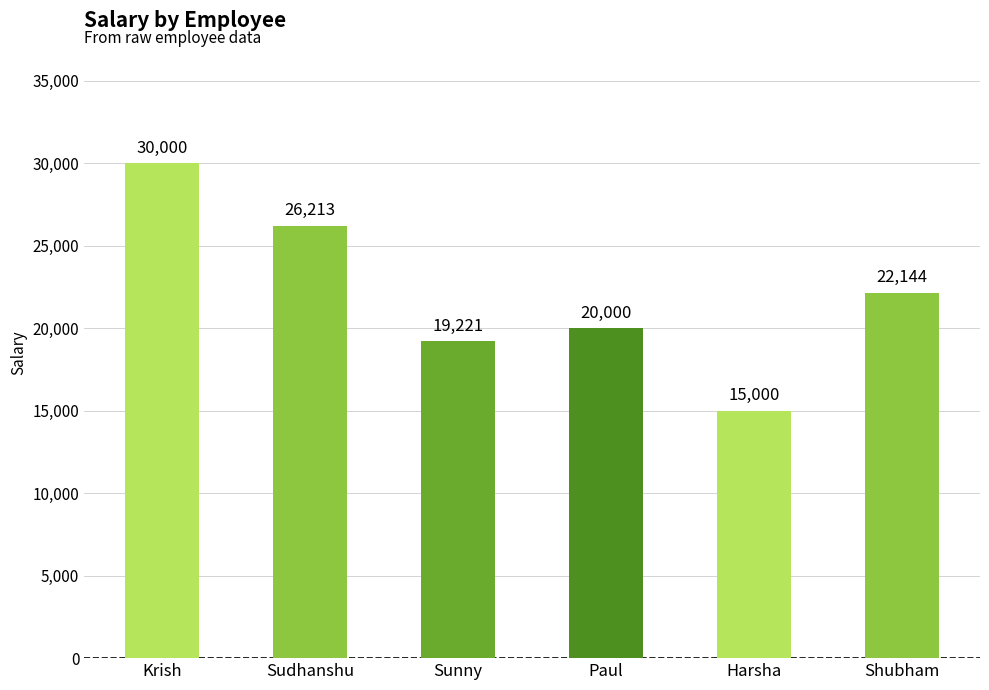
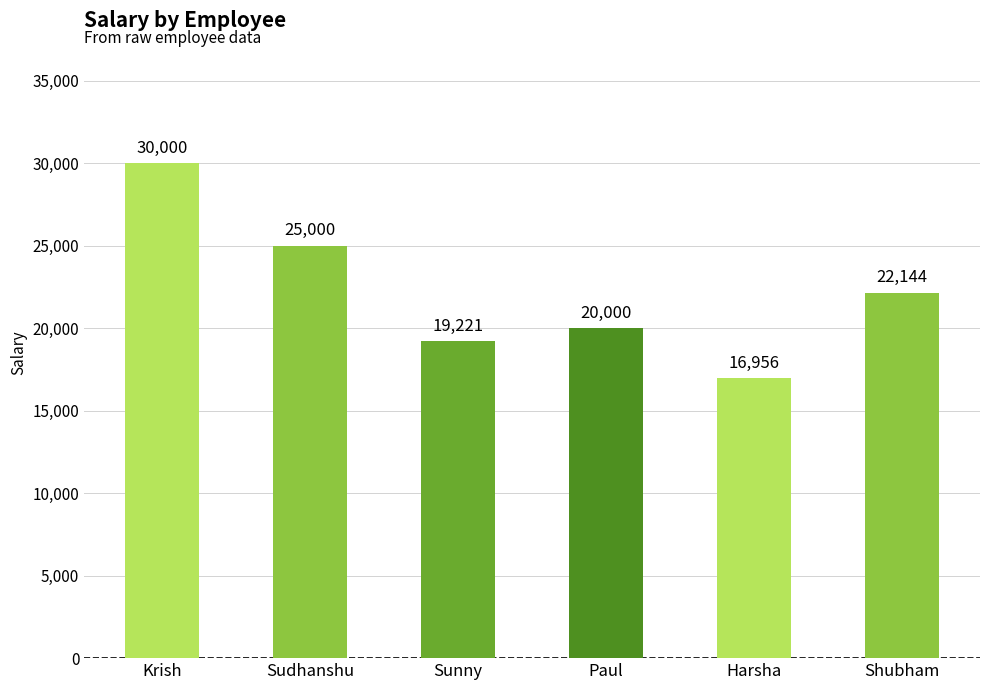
  {
    "Krish": "30,000",
-   "Sudhanshu": "26,213",
+   "Sudhanshu": "25,000",
    "Sunny": "19,221",
    "Paul": "20,000",
-   "Harsha": "15,000",
+   "Harsha": "16,956",
    "Shubham": "22,144"
  }
